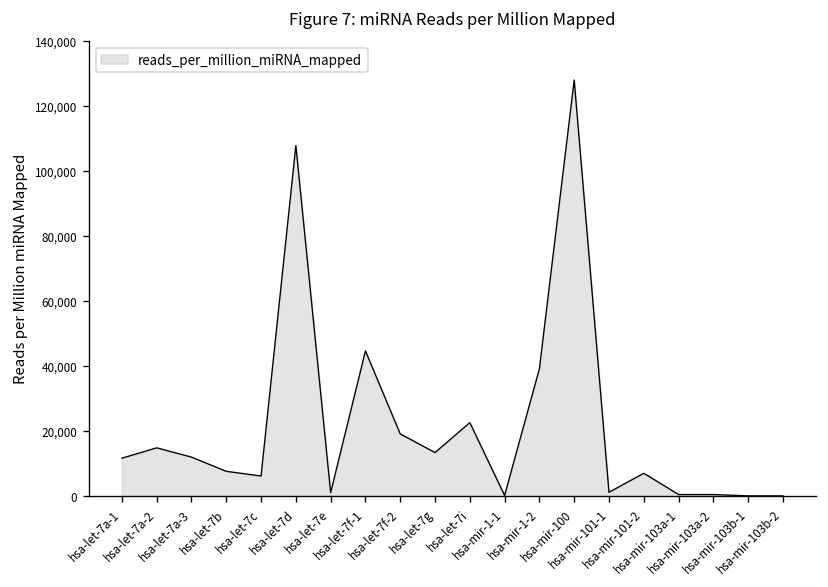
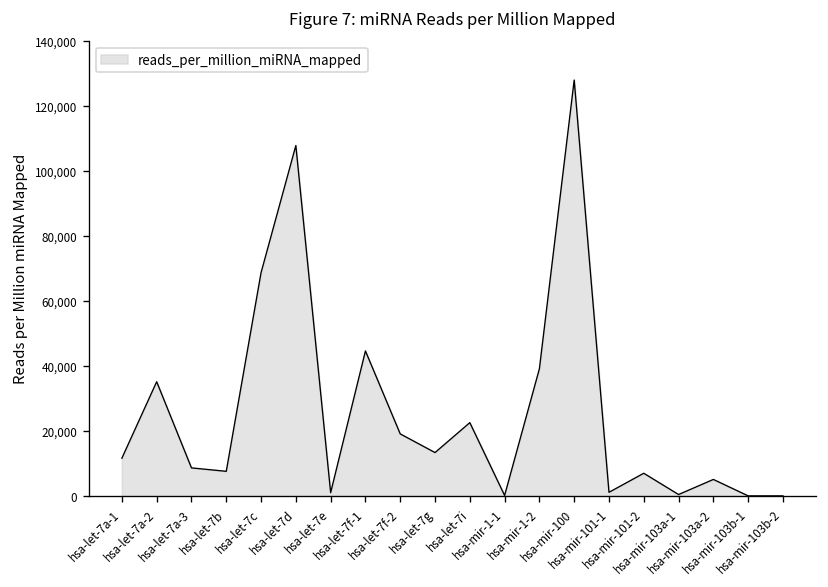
  {
    "hsa-let-7a-1": "12,000",
-   "hsa-let-7a-2": "15,000",
-   "hsa-let-7a-3": "12,000",
+   "hsa-let-7a-2": "35,000",
+   "hsa-let-7a-3": "9,000",
    "hsa-let-7b": "8,000",
-   "hsa-let-7c": "6,000",
+   "hsa-let-7c": "69,000",
    "hsa-let-7d": "108,000",
    "hsa-let-7e": "1,000",
    "hsa-let-7f-1": "45,000",
    "hsa-let-7f-2": "19,000",
    "hsa-let-7g": "13,000",
    "hsa-let-7i": "23,000",
    "hsa-mir-1-1": "0",
    "hsa-mir-1-2": "39,000",
    "hsa-mir-100": "128,000",
    "hsa-mir-101-1": "1,000",
    "hsa-mir-101-2": "7,000",
    "hsa-mir-103a-1": "0",
-   "hsa-mir-103a-2": "0",
+   "hsa-mir-103a-2": "5,000",
    "hsa-mir-103b-1": "0",
    "hsa-mir-103b-2": "0"
  }
